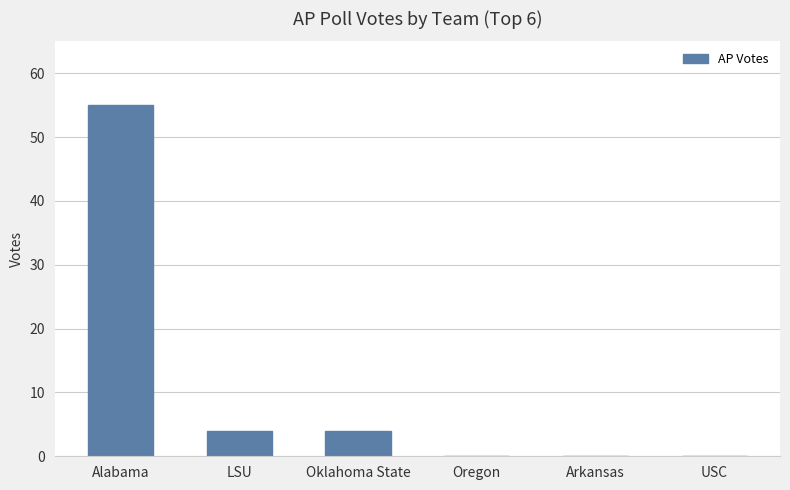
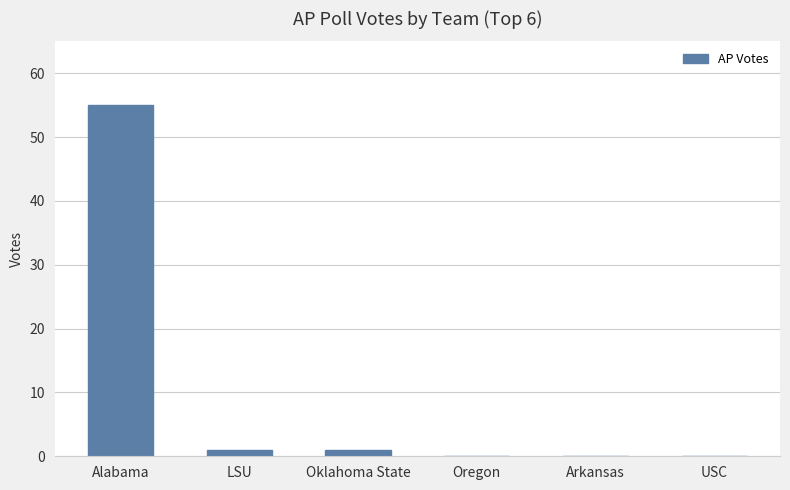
  {
    "Alabama": 55,
-   "LSU": 4,
-   "Oklahoma State": 4,
+   "LSU": 1,
+   "Oklahoma State": 1,
    "Oregon": 0,
    "Arkansas": 0,
    "USC": 0
  }
